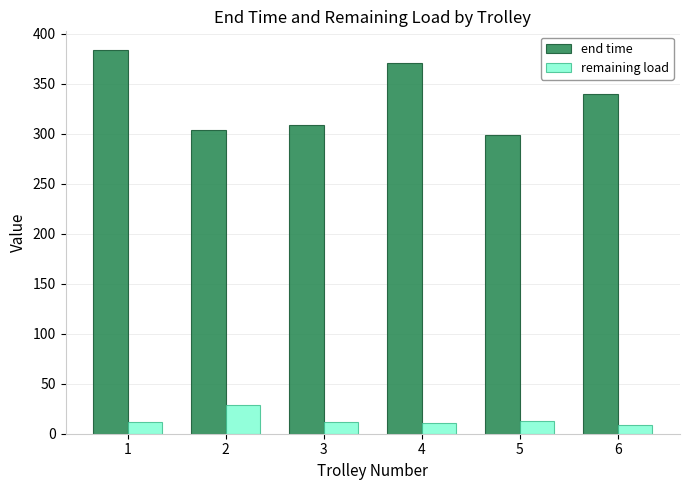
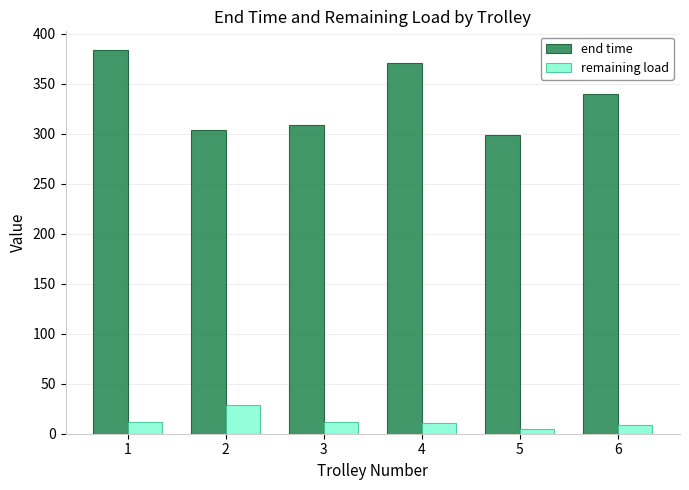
  {
    "end time": {
      "1": 383,
      "2": 304,
      "3": 308,
      "4": 371,
      "5": 299,
      "6": 340
    },
    "remaining load": {
      "1": 11,
      "2": 28,
      "3": 11,
      "4": 10,
-     "5": 13,
+     "5": 5,
      "6": 8
    }
  }
